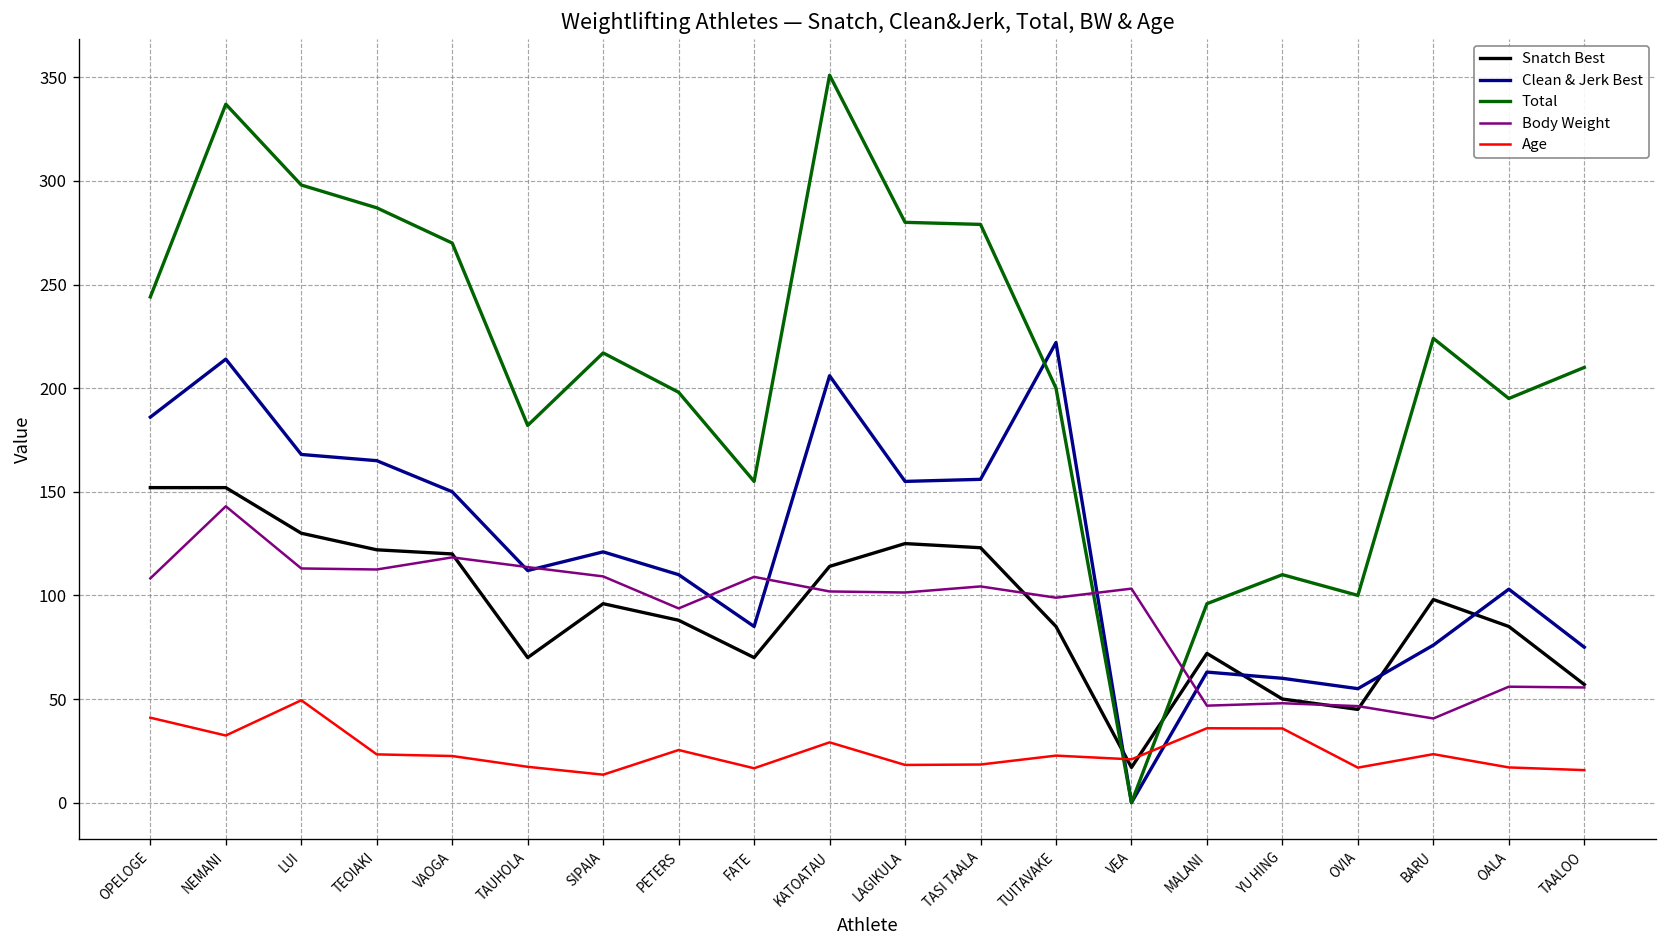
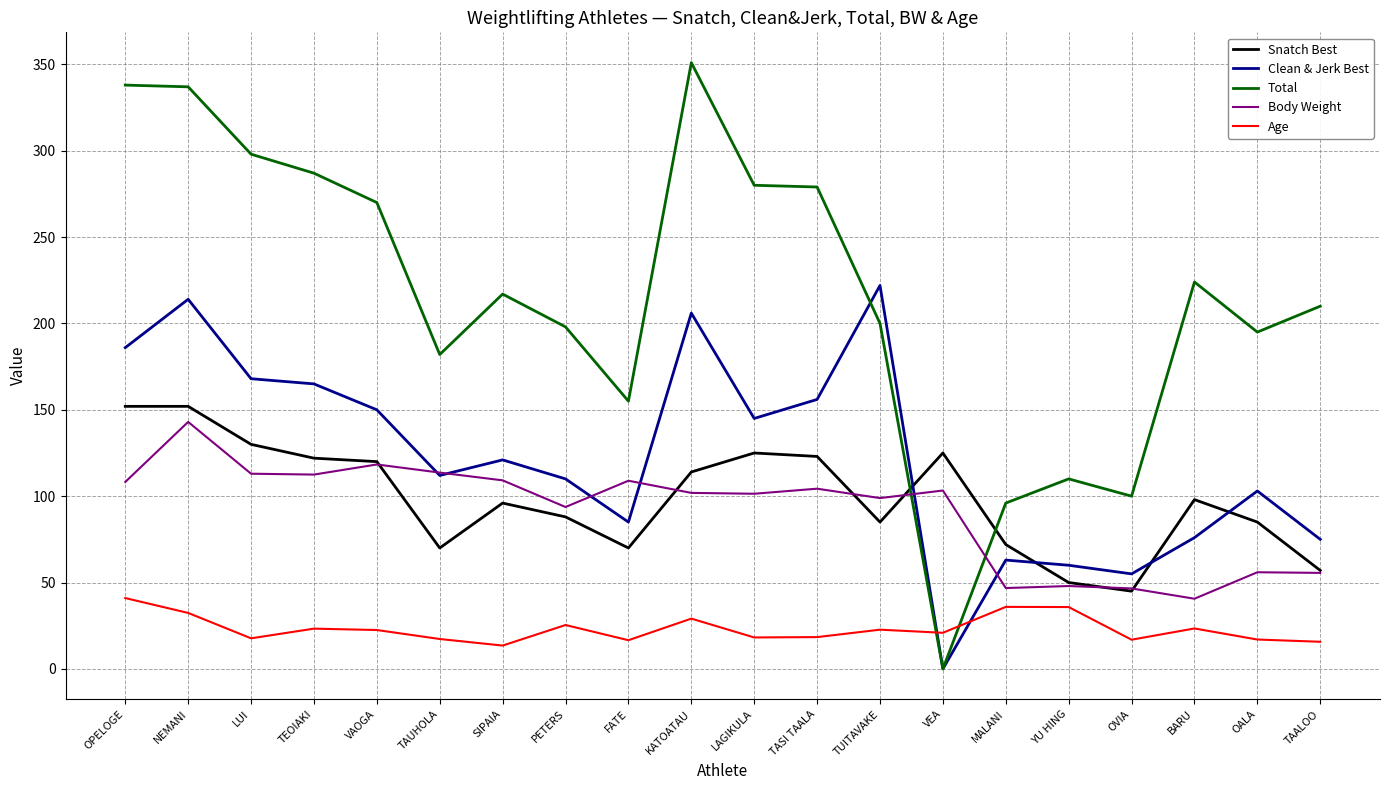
  {
    "Snatch Best": {
      "OPELOGE": 152,
      "NEMANI": 152,
      "LUI": 130,
      "TEOIAKI": 122,
      "VAOGA": 120,
      "TAUHOLA": 70,
      "SIPAIA": 96,
      "PETERS": 88,
      "FATE": 70,
      "KATOATAU": 114,
      "LAGIKULA": 125,
      "TASI TAALA": 123,
      "TUITAVAKE": 85,
-     "VEA": 17,
+     "VEA": 125,
      "MALANI": 72,
      "YU HING": 50,
      "OVIA": 45,
      "BARU": 98,
      "OALA": 85
    },
    "Clean & Jerk Best": {
      "OPELOGE": 186,
      "NEMANI": 214,
      "LUI": 168,
      "TEOIAKI": 165,
      "VAOGA": 150,
      "TAUHOLA": 112,
      "SIPAIA": 121,
      "PETERS": 110,
      "FATE": 85,
      "KATOATAU": 206,
-     "LAGIKULA": 155,
+     "LAGIKULA": 145,
      "TASI TAALA": 156,
      "TUITAVAKE": 222,
      "MALANI": 63,
      "YU HING": 60,
      "OVIA": 55,
      "BARU": 76,
      "OALA": 103,
      "TAALOO": 75
    },
    "Total": {
-     "OPELOGE": 244,
+     "OPELOGE": 338,
      "NEMANI": 337,
      "LUI": 298,
      "TEOIAKI": 287,
      "VAOGA": 270,
      "TAUHOLA": 182,
      "SIPAIA": 217,
      "PETERS": 198,
      "FATE": 155,
      "KATOATAU": 351,
      "LAGIKULA": 280,
      "TASI TAALA": 279,
      "TUITAVAKE": 200,
      "MALANI": 96,
      "YU HING": 110,
      "OVIA": 100,
      "BARU": 224,
      "OALA": 195,
      "TAALOO": 210
    },
    "Body Weight": {
      "OPELOGE": 108,
      "NEMANI": 143,
      "LUI": 113,
      "TEOIAKI": 113,
      "VAOGA": 118,
      "TAUHOLA": 114,
      "SIPAIA": 109,
      "PETERS": 94,
      "FATE": 109,
      "KATOATAU": 102,
      "LAGIKULA": 101,
      "TASI TAALA": 104,
      "TUITAVAKE": 99,
      "VEA": 103,
      "MALANI": 47,
      "YU HING": 48,
      "OVIA": 47,
      "BARU": 41,
      "OALA": 56
    },
    "Age": {
      "OPELOGE": 41,
      "NEMANI": 32,
-     "LUI": 49,
+     "LUI": 18,
      "TEOIAKI": 23,
      "VAOGA": 23,
      "TAUHOLA": 17,
      "SIPAIA": 14,
      "PETERS": 25,
      "FATE": 17,
      "KATOATAU": 29,
      "LAGIKULA": 18,
      "TASI TAALA": 18,
      "TUITAVAKE": 23,
      "VEA": 21,
      "MALANI": 36,
      "YU HING": 36,
      "OVIA": 17,
      "BARU": 23,
      "OALA": 17,
      "TAALOO": 16
    }
  }
